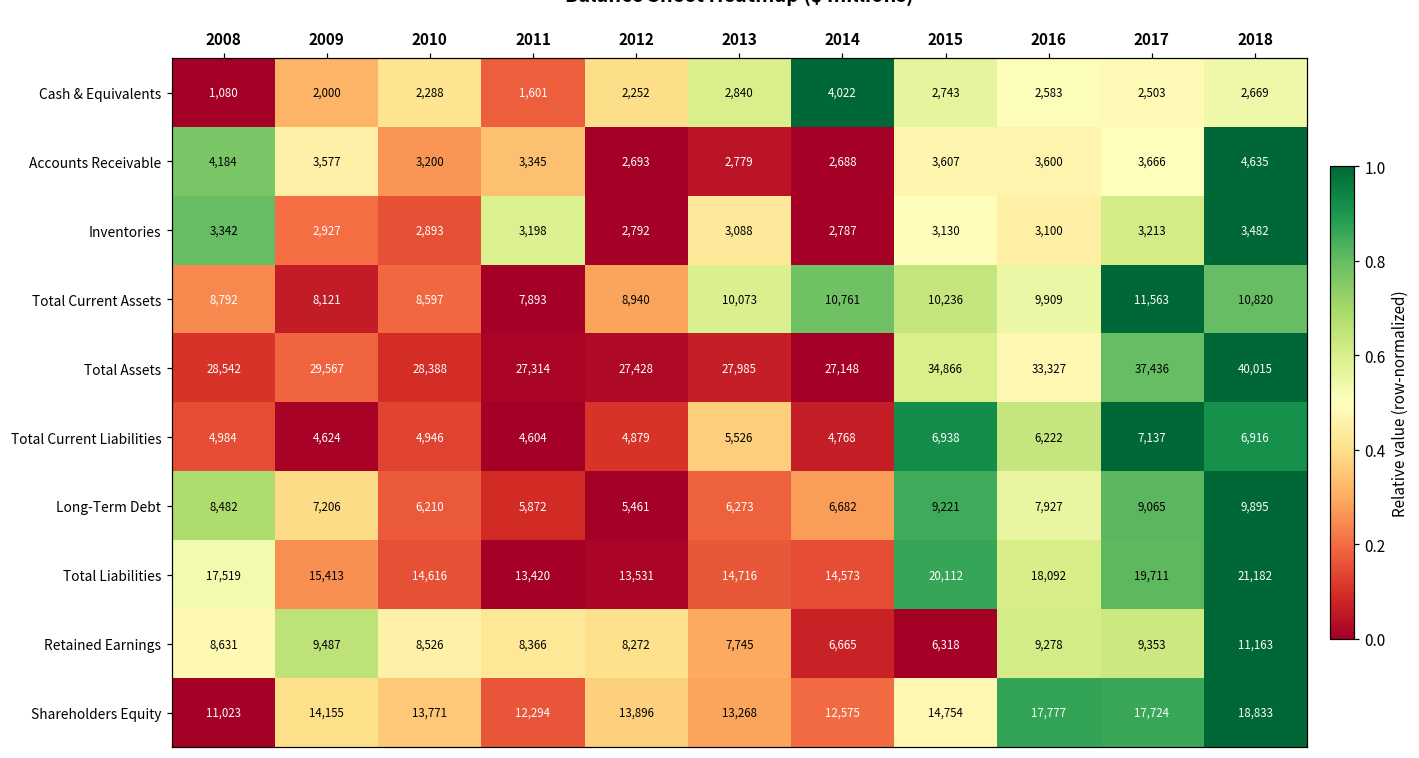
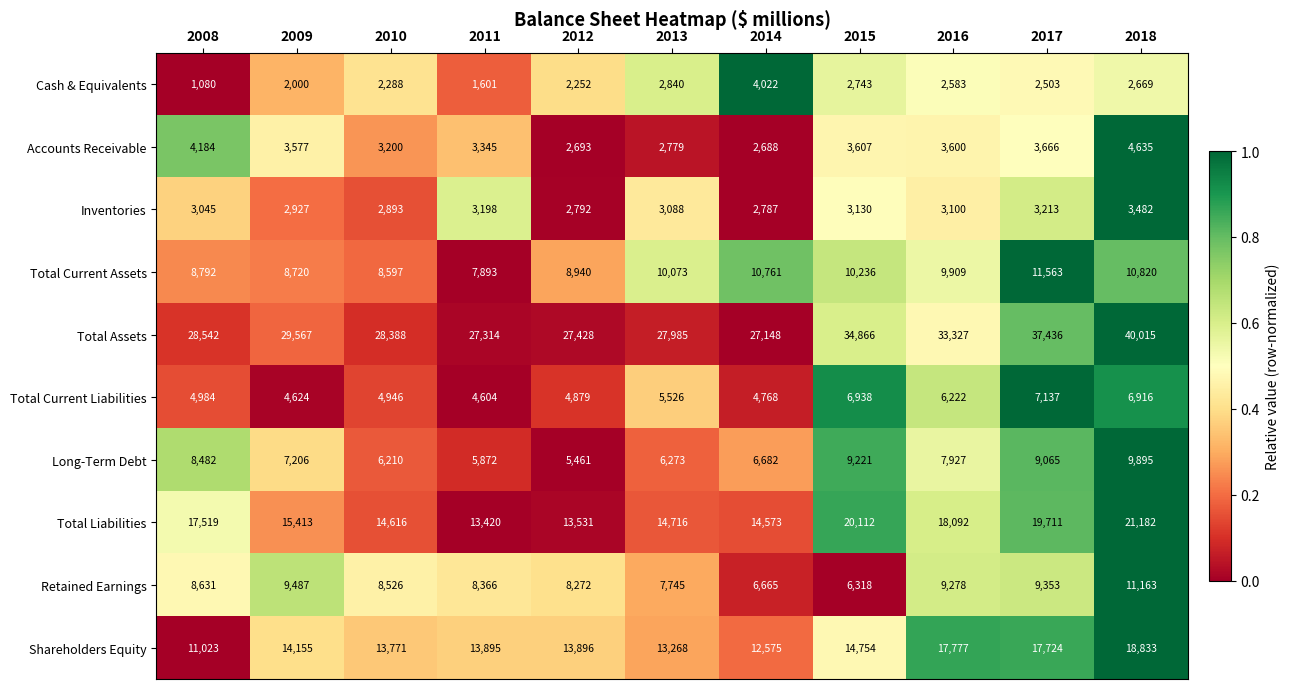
  {
    "Cash & Equivalents": {
      "2008": "1,080",
      "2009": "2,000",
      "2010": "2,288",
      "2011": "1,601",
      "2012": "2,252",
      "2013": "2,840",
      "2014": "4,022",
      "2015": "2,743",
      "2016": "2,583",
      "2017": "2,503",
      "2018": "2,669"
    },
    "Accounts Receivable": {
      "2008": "4,184",
      "2009": "3,577",
      "2010": "3,200",
      "2011": "3,345",
      "2012": "2,693",
      "2013": "2,779",
      "2014": "2,688",
      "2015": "3,607",
      "2016": "3,600",
      "2017": "3,666",
      "2018": "4,635"
    },
    "Inventories": {
-     "2008": "3,342",
+     "2008": "3,045",
      "2009": "2,927",
      "2010": "2,893",
      "2011": "3,198",
      "2012": "2,792",
      "2013": "3,088",
      "2014": "2,787",
      "2015": "3,130",
      "2016": "3,100",
      "2017": "3,213",
      "2018": "3,482"
    },
    "Total Current Assets": {
      "2008": "8,792",
-     "2009": "8,121",
+     "2009": "8,720",
      "2010": "8,597",
      "2011": "7,893",
      "2012": "8,940",
      "2013": "10,073",
      "2014": "10,761",
      "2015": "10,236",
      "2016": "9,909",
      "2017": "11,563",
      "2018": "10,820"
    },
    "Total Assets": {
      "2008": "28,542",
      "2009": "29,567",
      "2010": "28,388",
      "2011": "27,314",
      "2012": "27,428",
      "2013": "27,985",
      "2014": "27,148",
      "2015": "34,866",
      "2016": "33,327",
      "2017": "37,436",
      "2018": "40,015"
    },
    "Total Current Liabilities": {
      "2008": "4,984",
      "2009": "4,624",
      "2010": "4,946",
      "2011": "4,604",
      "2012": "4,879",
      "2013": "5,526",
      "2014": "4,768",
      "2015": "6,938",
      "2016": "6,222",
      "2017": "7,137",
      "2018": "6,916"
    },
    "Long-Term Debt": {
      "2008": "8,482",
      "2009": "7,206",
      "2010": "6,210",
      "2011": "5,872",
      "2012": "5,461",
      "2013": "6,273",
      "2014": "6,682",
      "2015": "9,221",
      "2016": "7,927",
      "2017": "9,065",
      "2018": "9,895"
    },
    "Total Liabilities": {
      "2008": "17,519",
      "2009": "15,413",
      "2010": "14,616",
      "2011": "13,420",
      "2012": "13,531",
      "2013": "14,716",
      "2014": "14,573",
      "2015": "20,112",
      "2016": "18,092",
      "2017": "19,711",
      "2018": "21,182"
    },
    "Retained Earnings": {
      "2008": "8,631",
      "2009": "9,487",
      "2010": "8,526",
      "2011": "8,366",
      "2012": "8,272",
      "2013": "7,745",
      "2014": "6,665",
      "2015": "6,318",
      "2016": "9,278",
      "2017": "9,353",
      "2018": "11,163"
    },
    "Shareholders Equity": {
      "2008": "11,023",
      "2009": "14,155",
      "2010": "13,771",
-     "2011": "12,294",
+     "2011": "13,895",
      "2012": "13,896",
      "2013": "13,268",
      "2014": "12,575",
      "2015": "14,754",
      "2016": "17,777",
      "2017": "17,724",
      "2018": "18,833"
    }
  }
